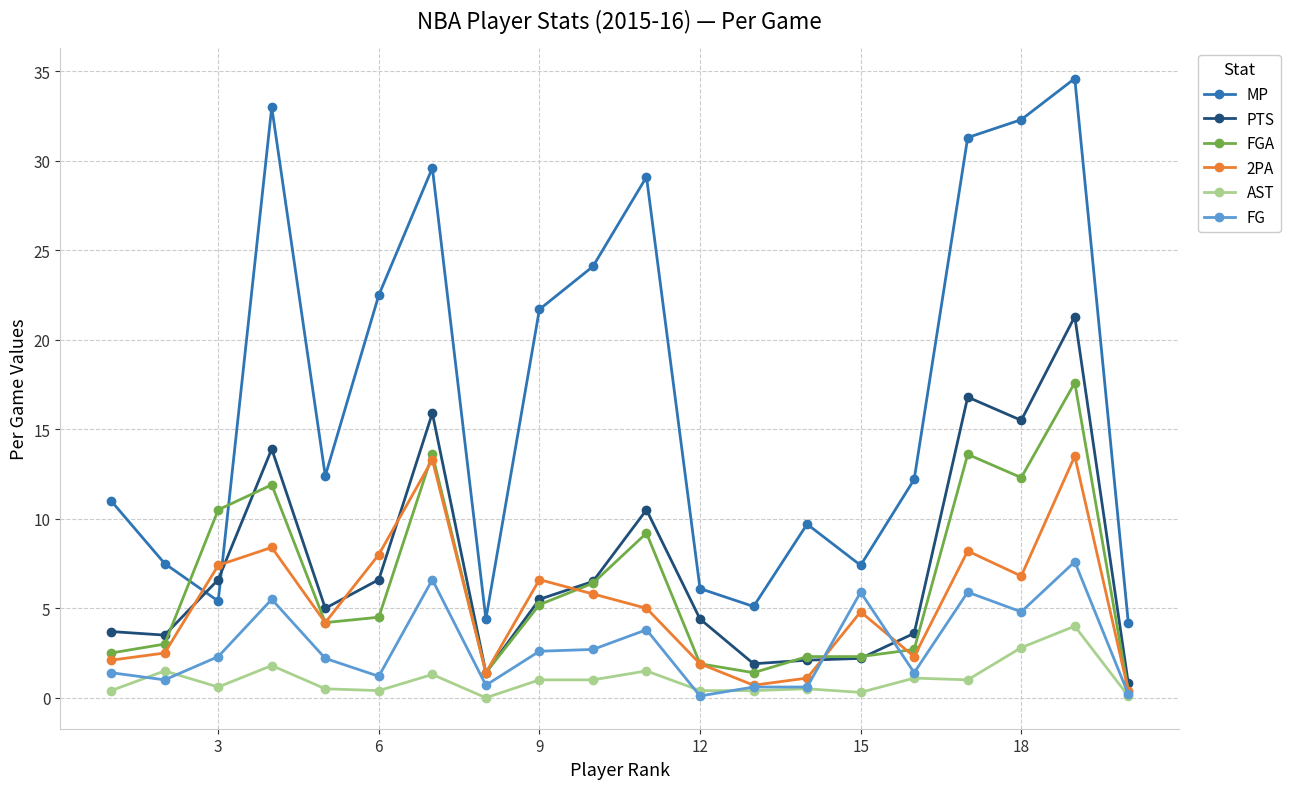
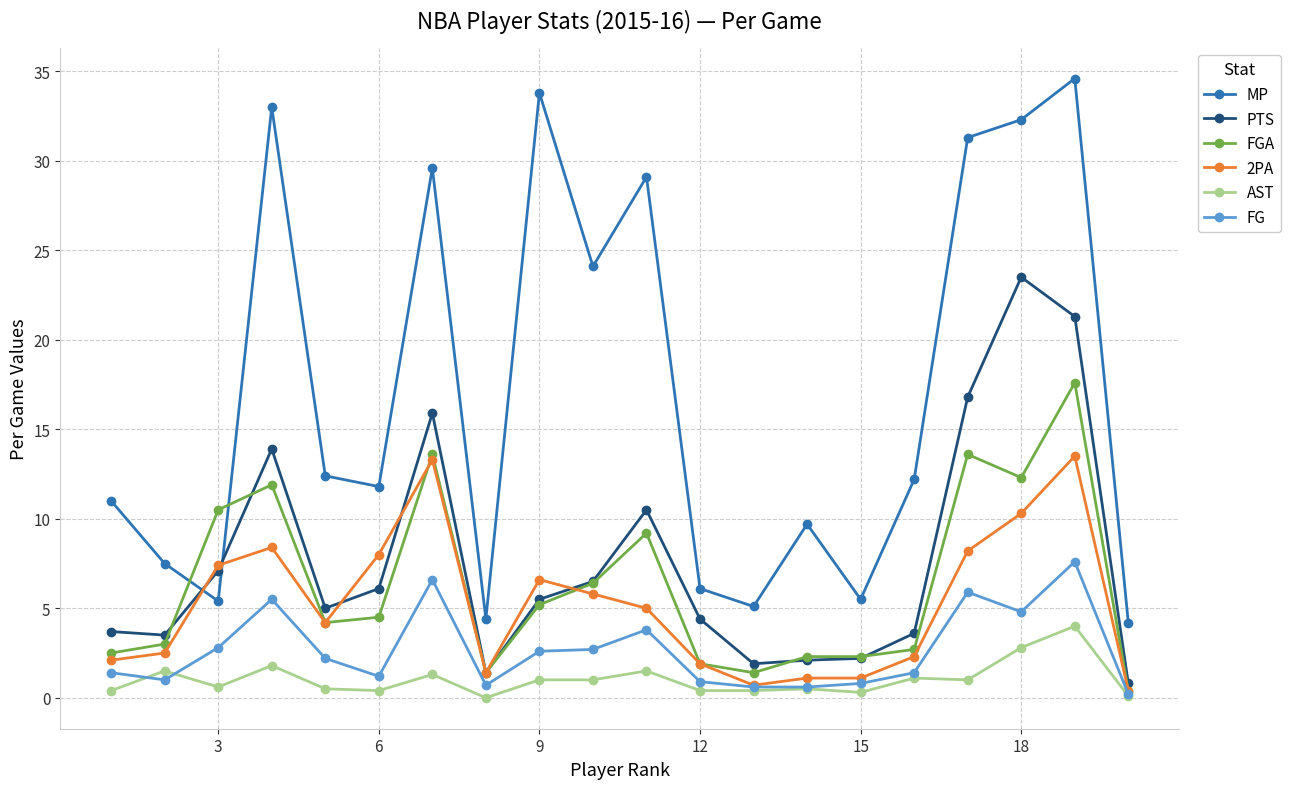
  {
    "MP": {
      "3": 5.4,
-     "6": 22.5,
-     "9": 21.7,
+     "6": 11.8,
+     "9": 33.8,
      "12": 6.1,
-     "15": 7.4,
+     "15": 5.5,
      "18": 32.3
    },
    "PTS": {
-     "3": 6.6,
-     "6": 6.6,
+     "3": 7.1,
+     "6": 6.1,
      "9": 5.5,
      "12": 4.4,
-     "18": 15.5
+     "18": 23.5
    },
    "FGA": {
      "3": 10.5,
      "6": 4.5,
      "9": 5.2,
      "18": 12.3
    },
    "2PA": {
      "3": 7.4,
      "6": 8.0,
      "9": 6.6,
-     "15": 4.8,
-     "18": 6.8
+     "15": 1.1,
+     "18": 10.3
    },
    "AST": {
      "3": 0.6,
      "6": 0.4,
      "9": 1.0,
      "12": 0.4,
      "15": 0.3,
      "18": 2.8
    },
    "FG": {
-     "3": 2.3,
+     "3": 2.8,
      "6": 1.2,
      "9": 2.6,
-     "12": 0.1,
-     "15": 5.9,
+     "12": 0.9,
+     "15": 0.8,
      "18": 4.8
    }
  }
